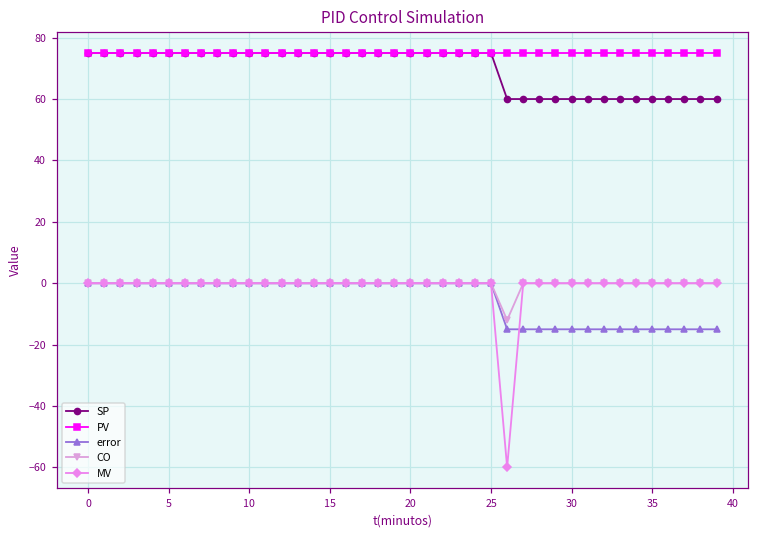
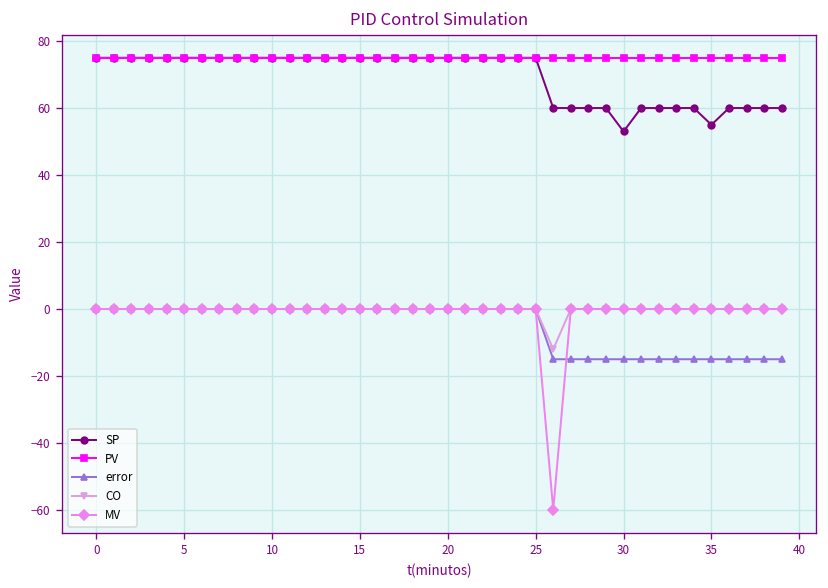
  {
    "SP": {
-     "30": 60,
-     "35": 60
+     "30": 53,
+     "35": 55
    },
    "PV": {
      "30": 75,
      "35": 75
    },
    "error": {
      "30": -15,
      "35": -15
    }
  }
